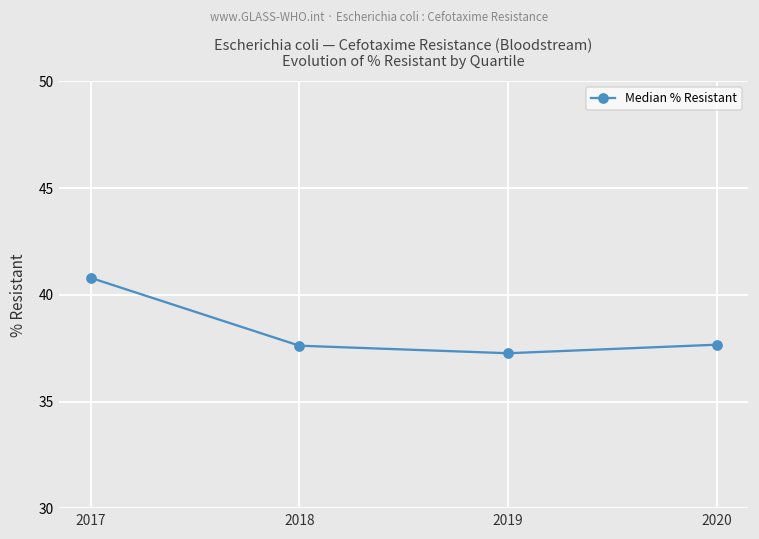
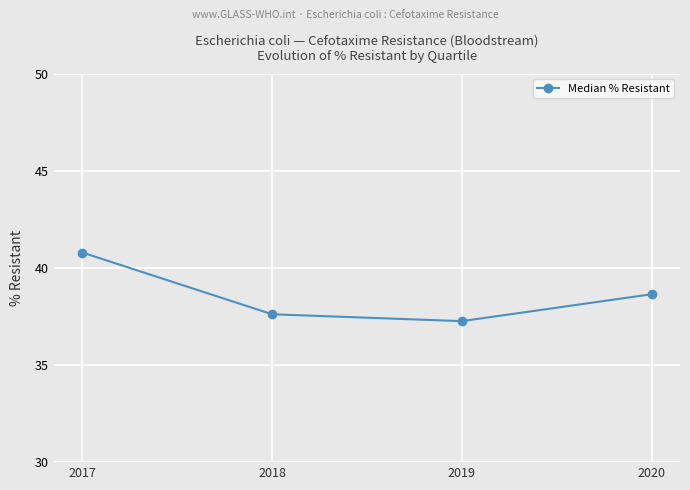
  {
    "2017": 40.8,
    "2018": 37.6,
    "2019": 37.3,
-   "2020": 37.7
+   "2020": 38.6
  }
